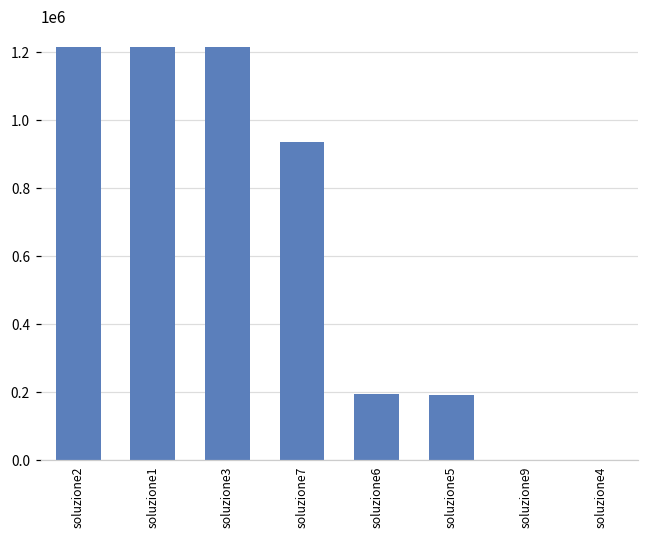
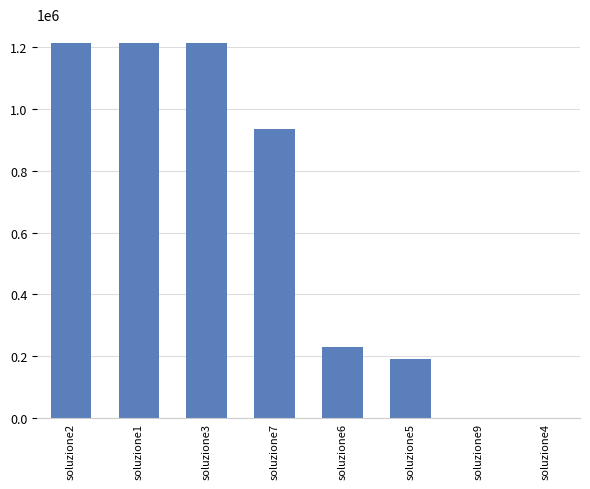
  {
    "soluzione2": 1210000,
    "soluzione1": 1210000,
    "soluzione3": 1210000,
    "soluzione7": 930000,
-   "soluzione6": 190000,
+   "soluzione6": 230000,
    "soluzione5": 190000
  }
